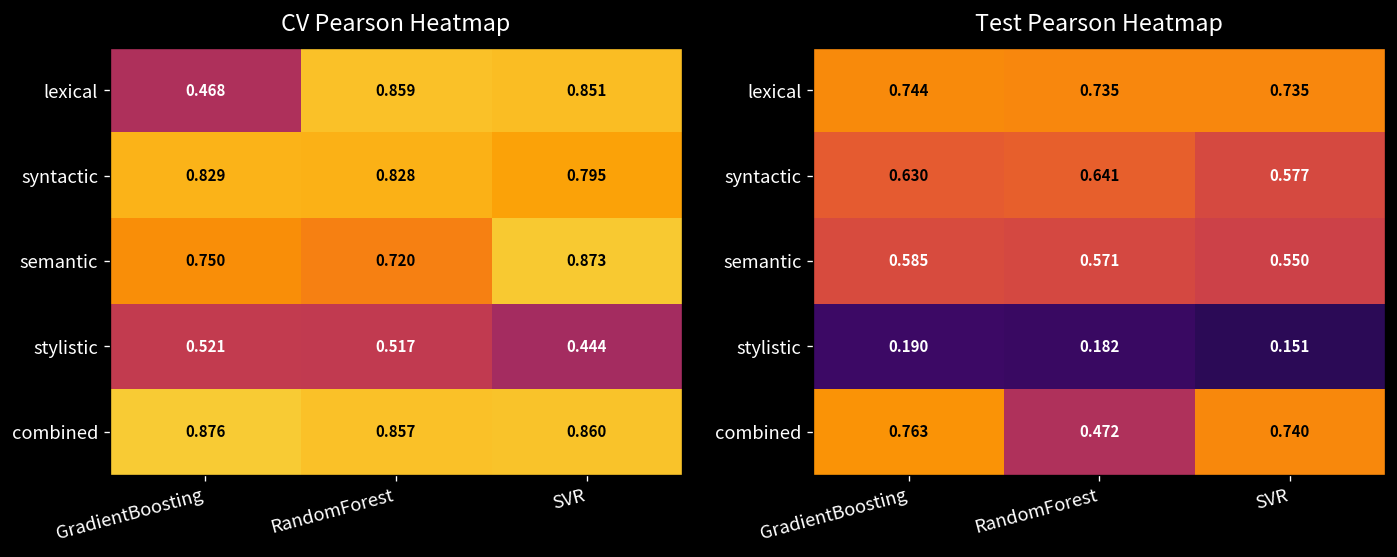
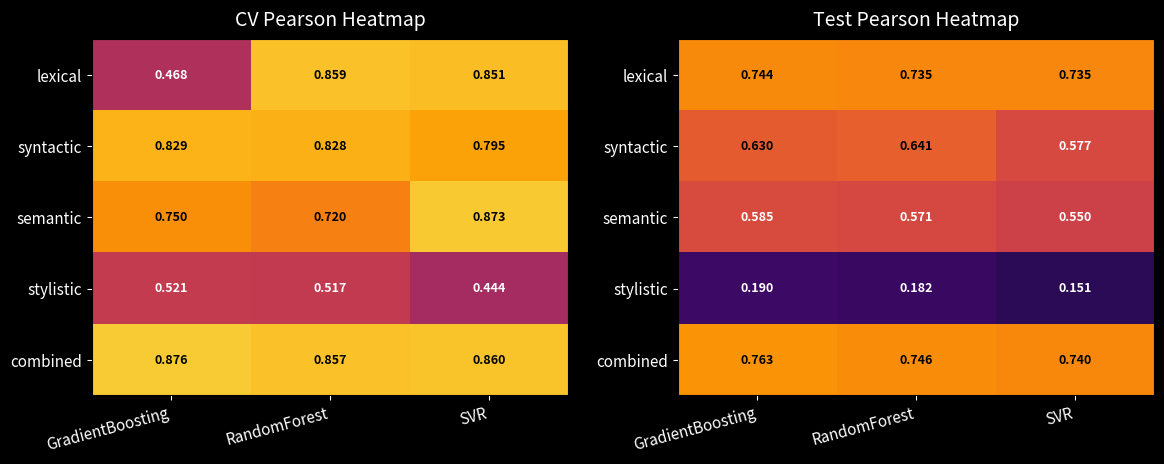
  {
    "CV Pearson Heatmap": {
      "lexical": {
        "GradientBoosting": 0.468,
        "RandomForest": 0.859,
        "SVR": 0.851
      },
      "syntactic": {
        "GradientBoosting": 0.829,
        "RandomForest": 0.828,
        "SVR": 0.795
      },
      "semantic": {
        "GradientBoosting": 0.750,
        "RandomForest": 0.720,
        "SVR": 0.873
      },
      "stylistic": {
        "GradientBoosting": 0.521,
        "RandomForest": 0.517,
        "SVR": 0.444
      },
      "combined": {
        "GradientBoosting": 0.876,
        "RandomForest": 0.857,
        "SVR": 0.860
      }
    },
    "Test Pearson Heatmap": {
      "lexical": {
        "GradientBoosting": 0.744,
        "RandomForest": 0.735,
        "SVR": 0.735
      },
      "syntactic": {
        "GradientBoosting": 0.630,
        "RandomForest": 0.641,
        "SVR": 0.577
      },
      "semantic": {
        "GradientBoosting": 0.585,
        "RandomForest": 0.571,
        "SVR": 0.550
      },
      "stylistic": {
        "GradientBoosting": 0.190,
        "RandomForest": 0.182,
        "SVR": 0.151
      },
      "combined": {
        "GradientBoosting": 0.763,
-       "RandomForest": 0.472,
+       "RandomForest": 0.746,
        "SVR": 0.740
      }
    }
  }
